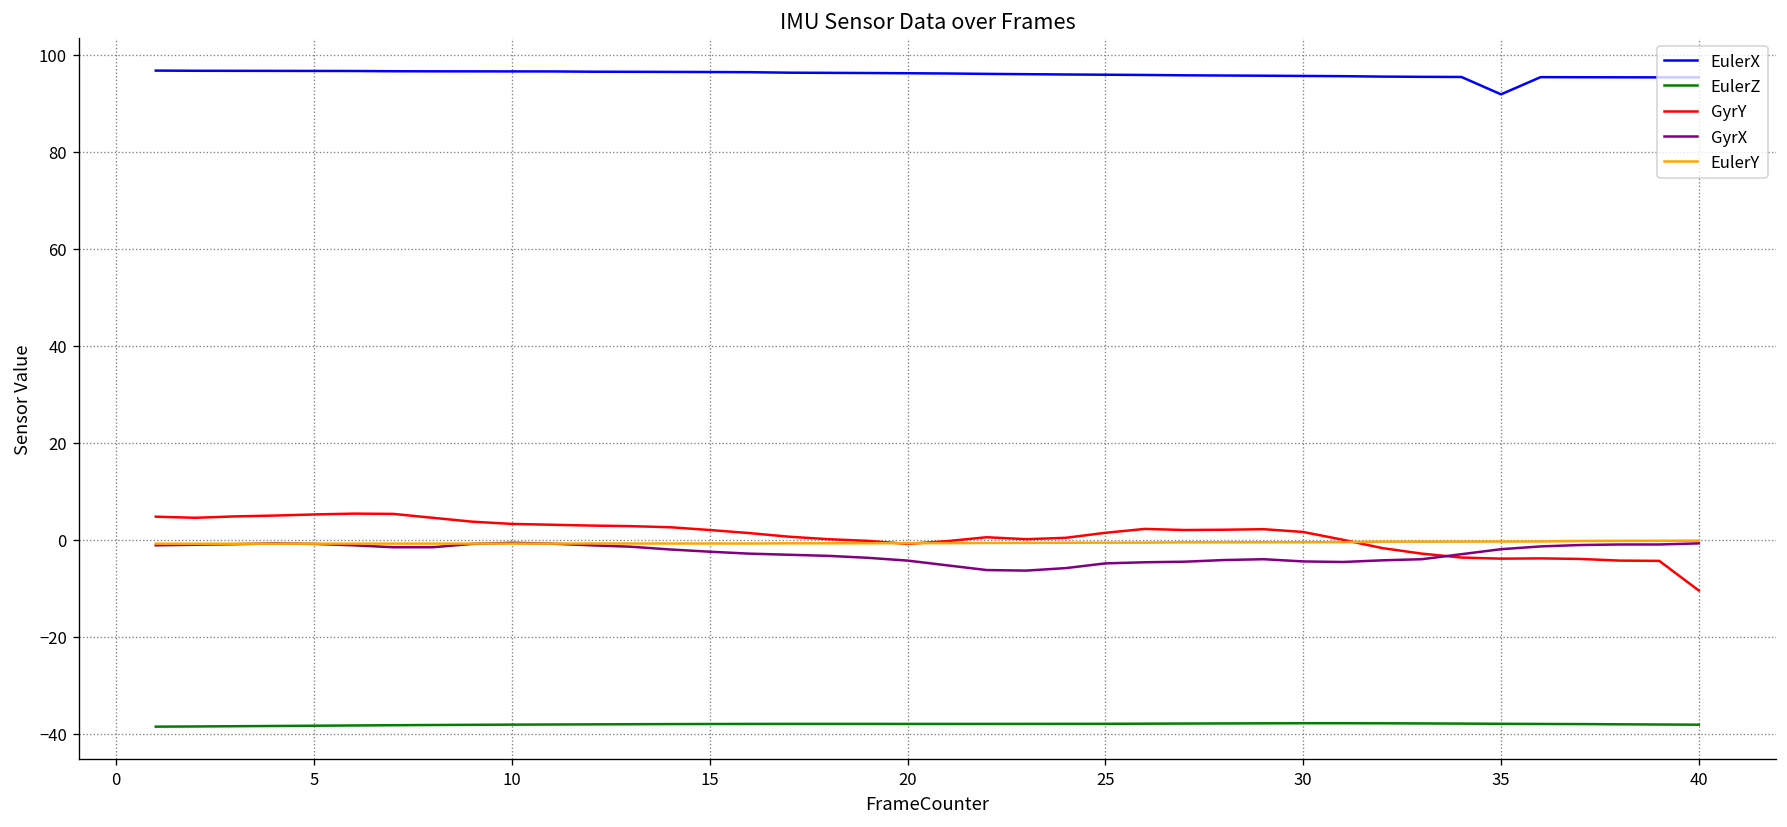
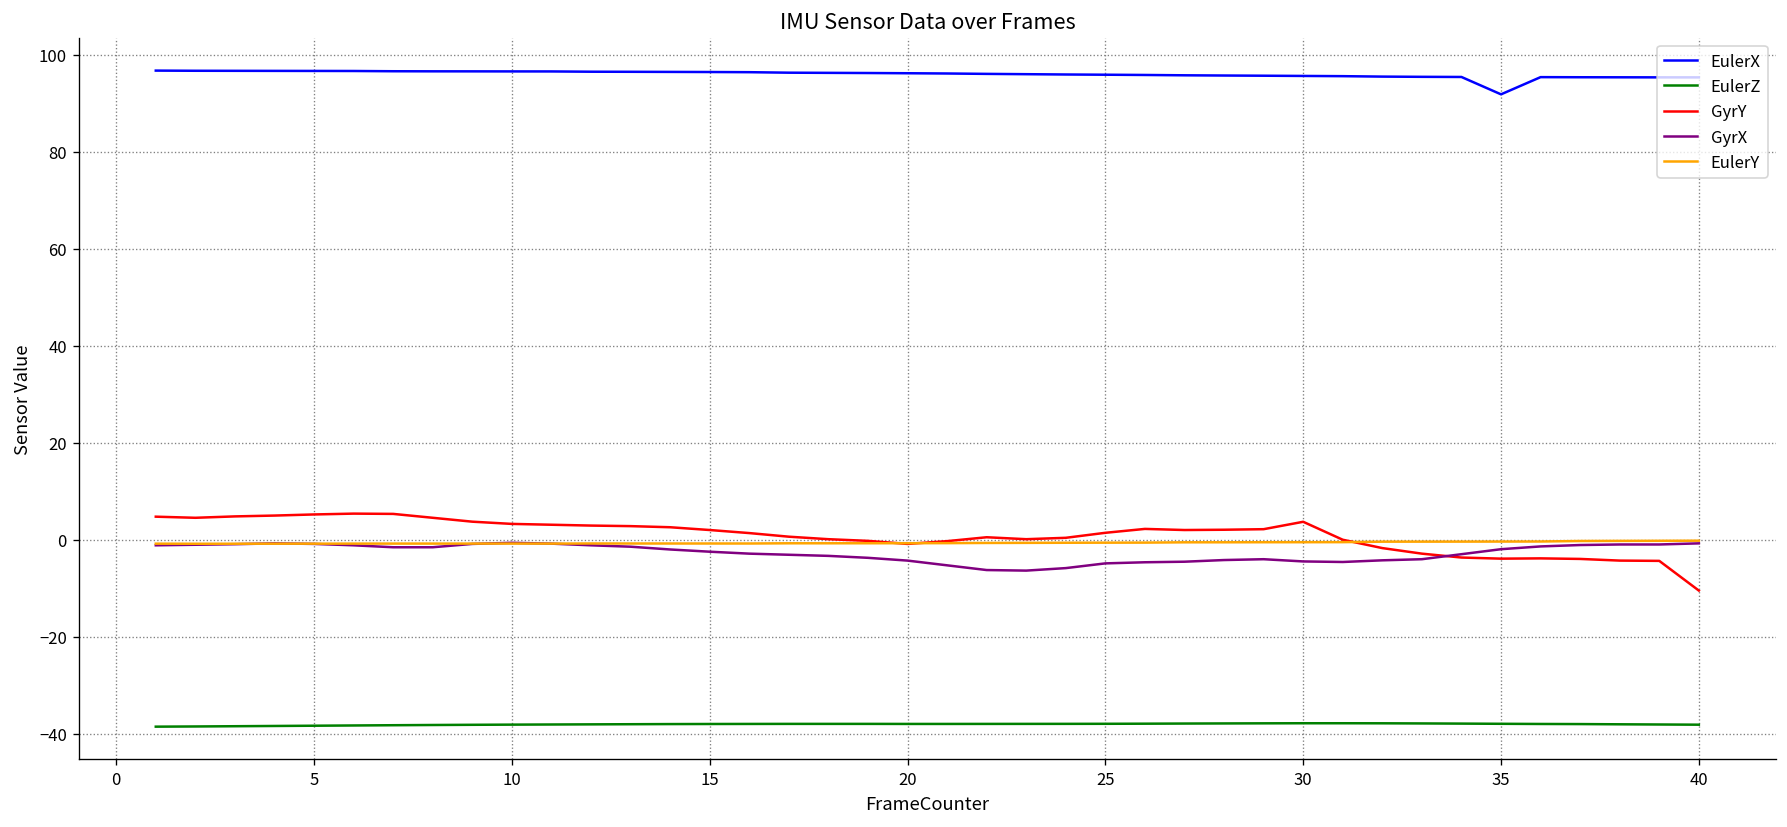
  {
    "EulerX": {
      "5": 97,
      "10": 97,
      "15": 96,
      "20": 96,
      "25": 96,
      "30": 96,
      "35": 92
    },
    "EulerZ": {
      "5": -38,
      "10": -38,
      "15": -38,
      "20": -38,
      "25": -38,
      "30": -38,
      "35": -38,
      "40": -38
    },
    "GyrY": {
      "5": 5,
      "10": 3,
      "15": 2,
      "25": 1,
-     "30": 2,
+     "30": 4,
      "35": -4,
      "40": -10
    },
    "GyrX": {
      "15": -2,
      "20": -4,
      "25": -5,
      "30": -4,
      "35": -2
    },
    "EulerY": {
      "15": -1,
      "25": -1,
      "30": -1,
      "35": 0
    }
  }
